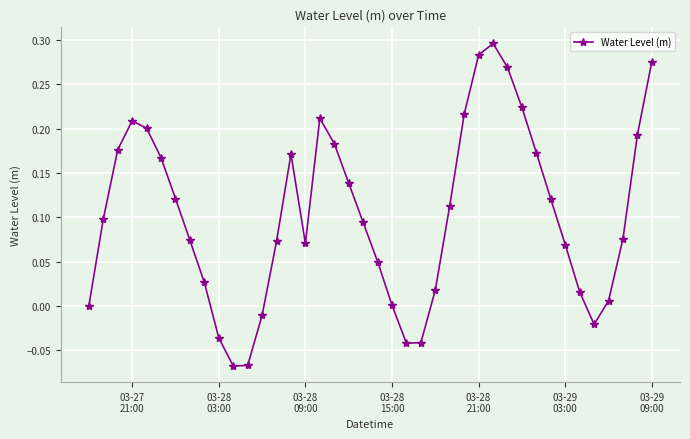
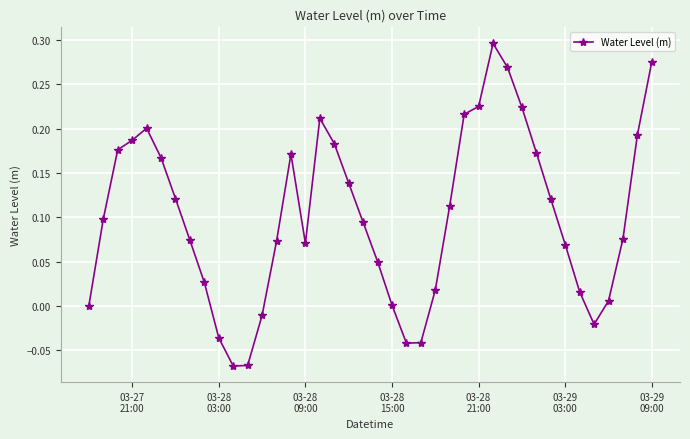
  {
-   "03-27 21:00": 0.21,
+   "03-27 21:00": 0.19,
    "03-28 03:00": -0.04,
    "03-28 09:00": 0.07,
    "03-28 15:00": 0.00,
-   "03-28 21:00": 0.28,
+   "03-28 21:00": 0.23,
    "03-29 03:00": 0.07,
    "03-29 09:00": 0.28
  }
